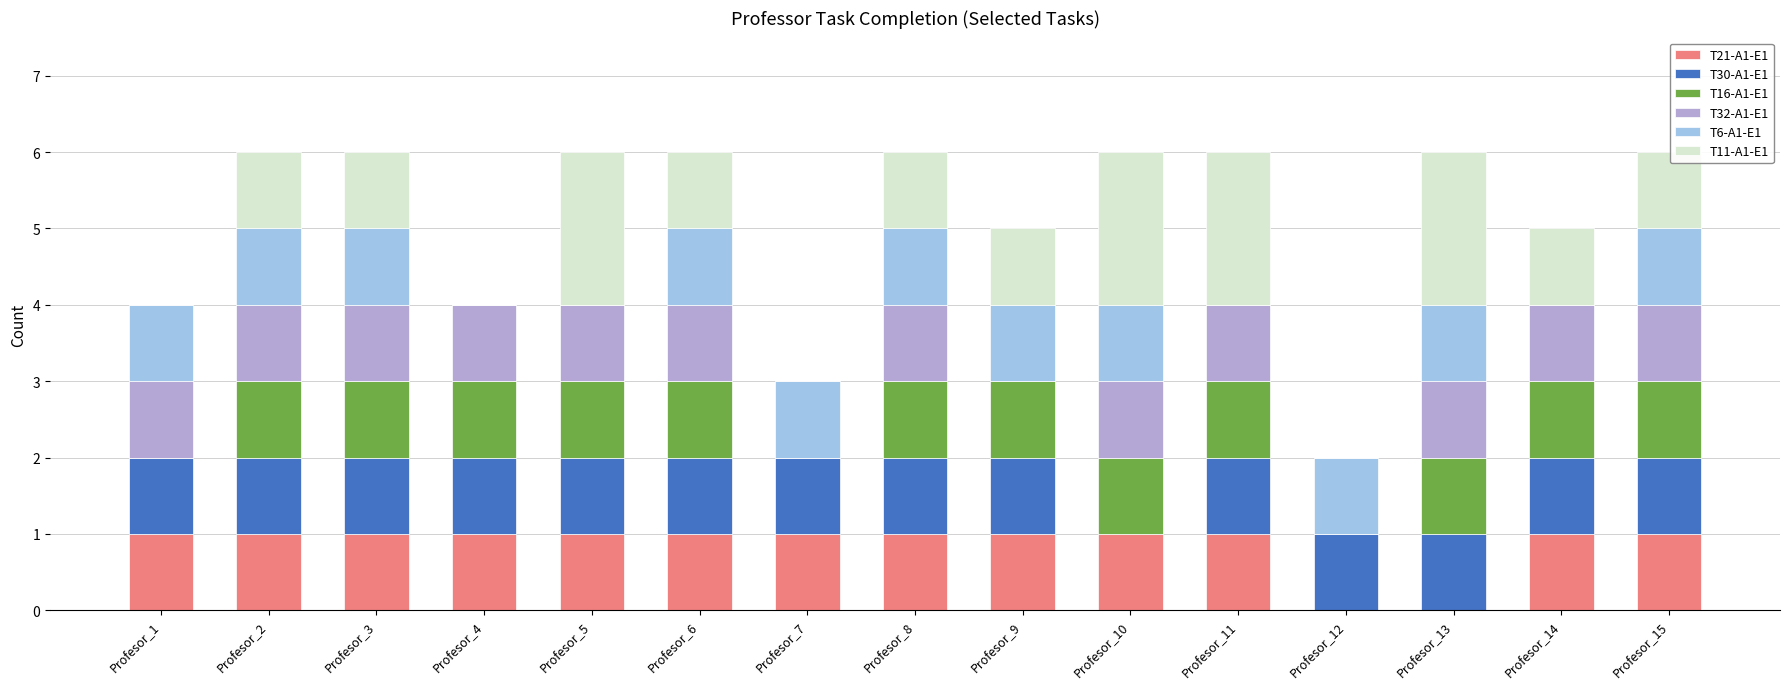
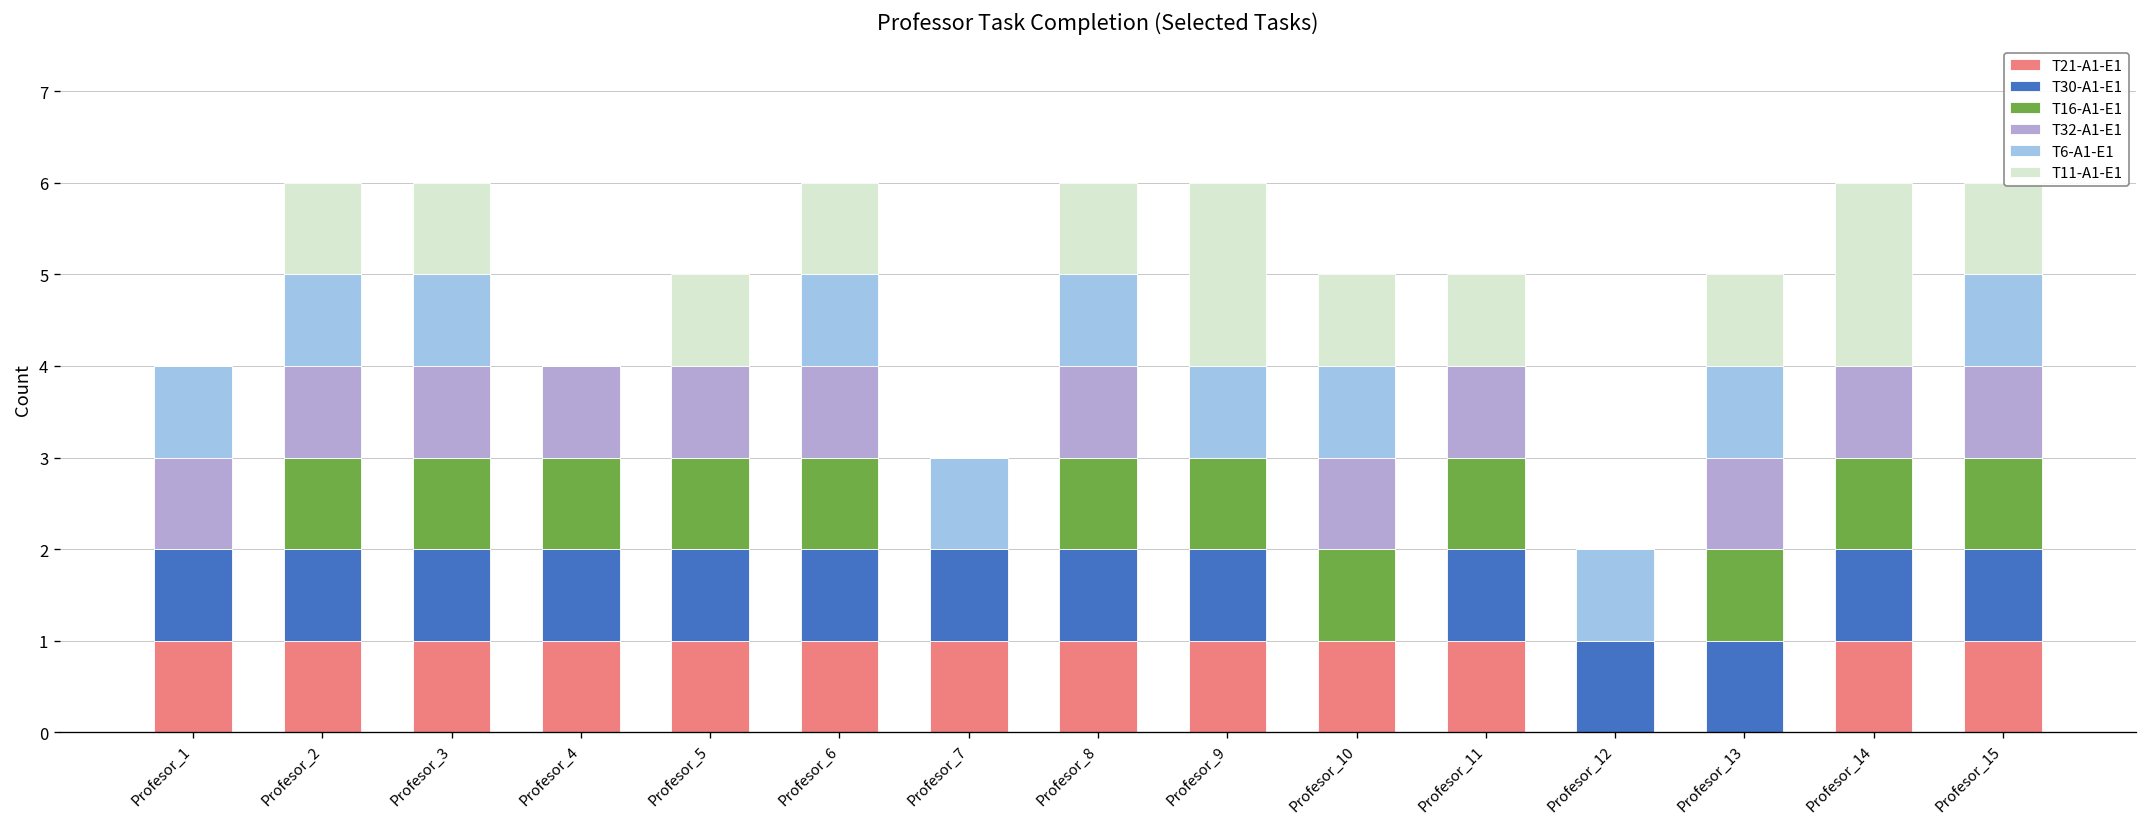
  {
    "T21-A1-E1": {
      "Profesor_1": 1,
      "Profesor_2": 1,
      "Profesor_3": 1,
      "Profesor_4": 1,
      "Profesor_5": 1,
      "Profesor_6": 1,
      "Profesor_7": 1,
      "Profesor_8": 1,
      "Profesor_9": 1,
      "Profesor_10": 1,
      "Profesor_11": 1,
      "Profesor_12": 0,
      "Profesor_13": 0,
      "Profesor_14": 1,
      "Profesor_15": 1
    },
    "T16-A1-E1": {
      "Profesor_1": 0,
      "Profesor_2": 1,
      "Profesor_3": 1,
      "Profesor_4": 1,
      "Profesor_5": 1,
      "Profesor_6": 1,
      "Profesor_7": 0,
      "Profesor_8": 1,
      "Profesor_9": 1,
      "Profesor_10": 1,
      "Profesor_11": 1,
      "Profesor_12": 0,
      "Profesor_13": 1,
      "Profesor_14": 1,
      "Profesor_15": 1
    },
    "T11-A1-E1": {
      "Profesor_1": 0,
      "Profesor_2": 1,
      "Profesor_3": 1,
      "Profesor_4": 0,
-     "Profesor_5": 2,
+     "Profesor_5": 1,
      "Profesor_6": 1,
      "Profesor_7": 0,
      "Profesor_8": 1,
-     "Profesor_9": 1,
-     "Profesor_10": 2,
-     "Profesor_11": 2,
+     "Profesor_9": 2,
+     "Profesor_10": 1,
+     "Profesor_11": 1,
      "Profesor_12": 0,
-     "Profesor_13": 2,
-     "Profesor_14": 1,
+     "Profesor_13": 1,
+     "Profesor_14": 2,
      "Profesor_15": 1
    }
  }
